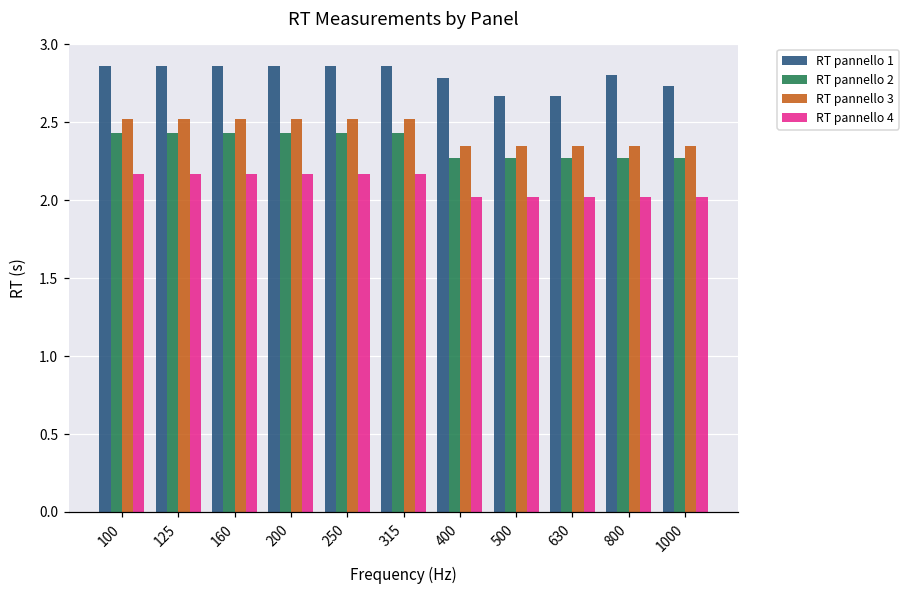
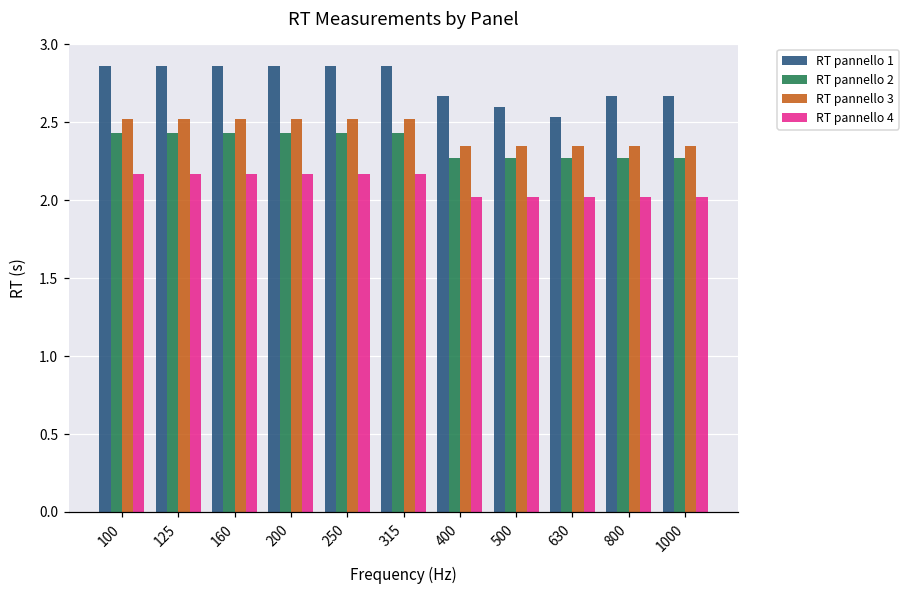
  {
    "RT pannello 1": {
      "100": 2.86,
      "125": 2.86,
      "160": 2.86,
      "200": 2.86,
      "250": 2.86,
      "315": 2.86,
-     "400": 2.78,
-     "500": 2.67,
-     "630": 2.67,
-     "800": 2.80,
-     "1000": 2.73
+     "400": 2.67,
+     "500": 2.60,
+     "630": 2.53,
+     "800": 2.67,
+     "1000": 2.67
    },
    "RT pannello 2": {
      "100": 2.43,
      "125": 2.43,
      "160": 2.43,
      "200": 2.43,
      "250": 2.43,
      "315": 2.43,
      "400": 2.27,
      "500": 2.27,
      "630": 2.27,
      "800": 2.27,
      "1000": 2.27
    },
    "RT pannello 3": {
      "100": 2.52,
      "125": 2.52,
      "160": 2.52,
      "200": 2.52,
      "250": 2.52,
      "315": 2.52,
      "400": 2.35,
      "500": 2.35,
      "630": 2.35,
      "800": 2.35,
      "1000": 2.35
    },
    "RT pannello 4": {
      "100": 2.17,
      "125": 2.17,
      "160": 2.17,
      "200": 2.17,
      "250": 2.17,
      "315": 2.17,
      "400": 2.02,
      "500": 2.02,
      "630": 2.02,
      "800": 2.02,
      "1000": 2.02
    }
  }
